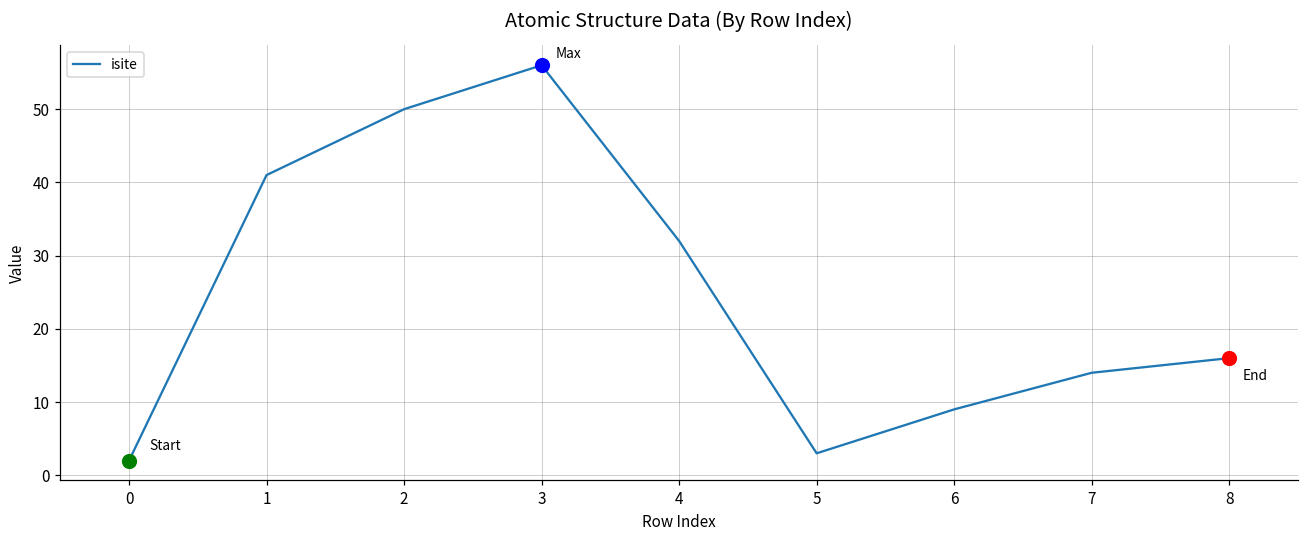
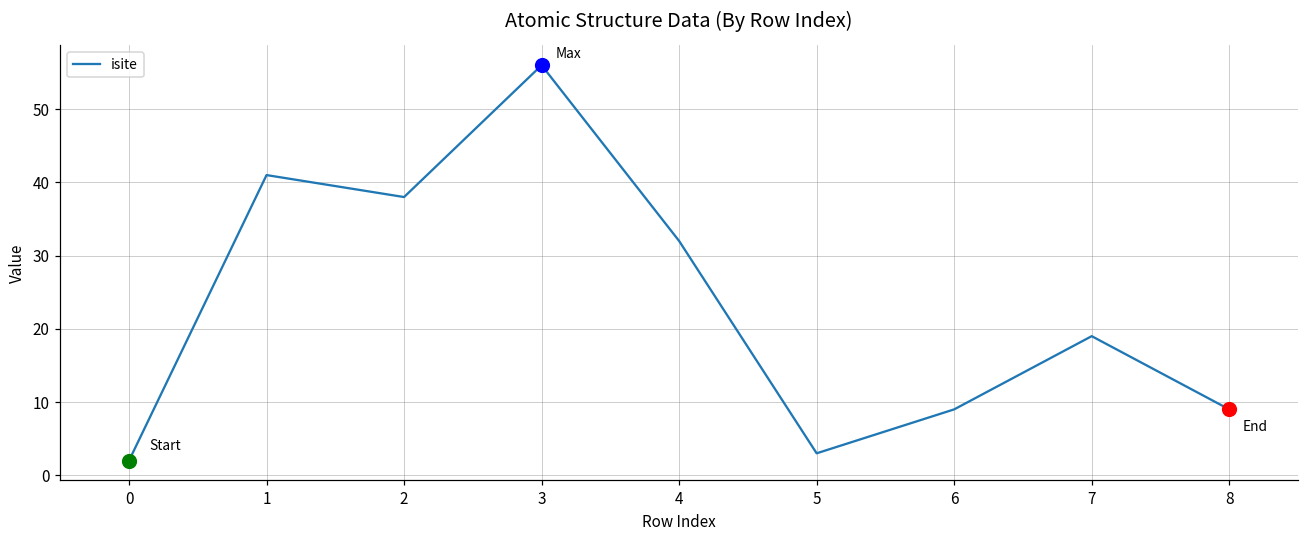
  {
    "isite": {
      "1": 41,
-     "2": 50,
+     "2": 38,
      "4": 32,
      "5": 3,
      "6": 9,
-     "7": 14,
-     "8": 16
+     "7": 19,
+     "8": 9
    }
  }
